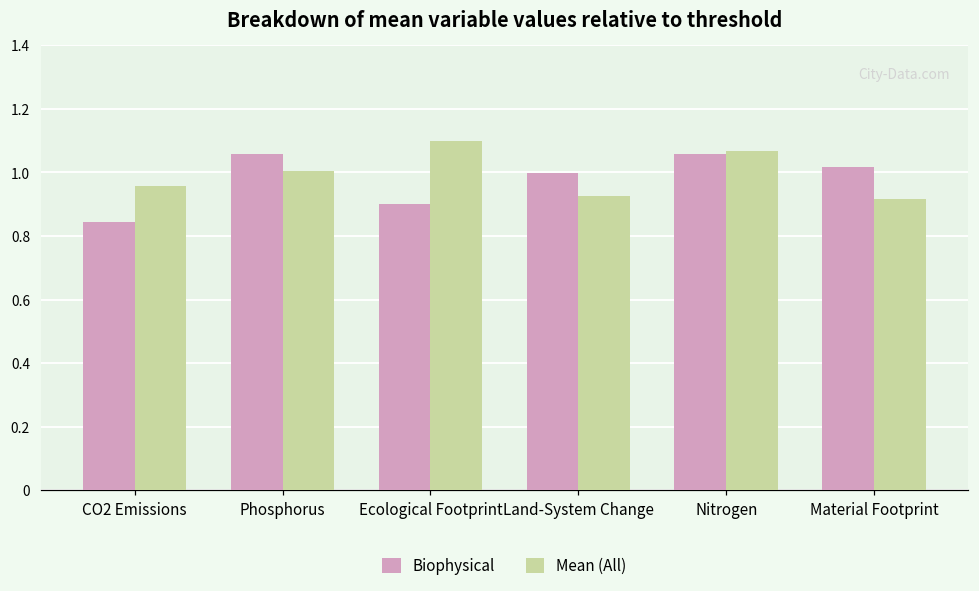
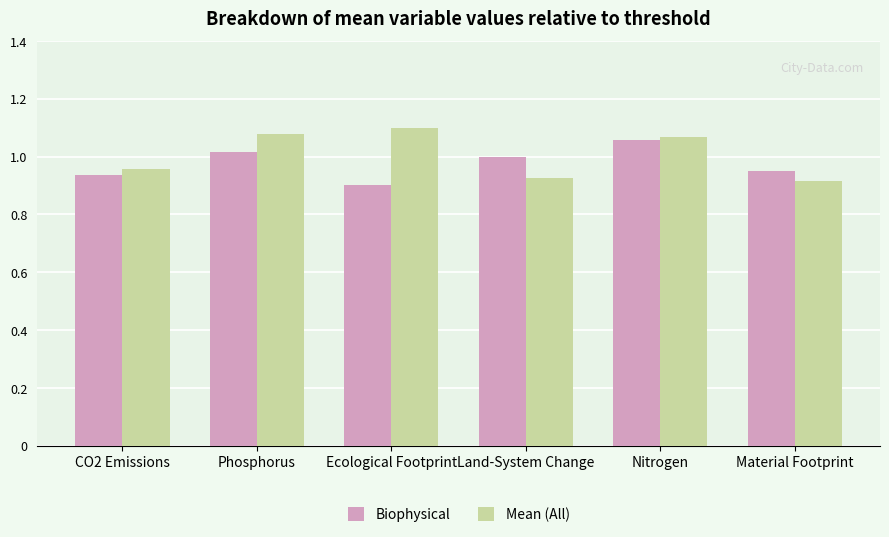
  {
    "Biophysical": {
-     "CO2 Emissions": 0.84,
-     "Phosphorus": 1.06,
+     "CO2 Emissions": 0.94,
+     "Phosphorus": 1.02,
      "Ecological Footprint": 0.90,
      "Land-System Change": 1.00,
      "Nitrogen": 1.06,
-     "Material Footprint": 1.02
+     "Material Footprint": 0.95
    },
    "Mean (All)": {
      "CO2 Emissions": 0.96,
-     "Phosphorus": 1.00,
+     "Phosphorus": 1.08,
      "Ecological Footprint": 1.10,
      "Land-System Change": 0.92,
      "Nitrogen": 1.07,
      "Material Footprint": 0.92
    }
  }
